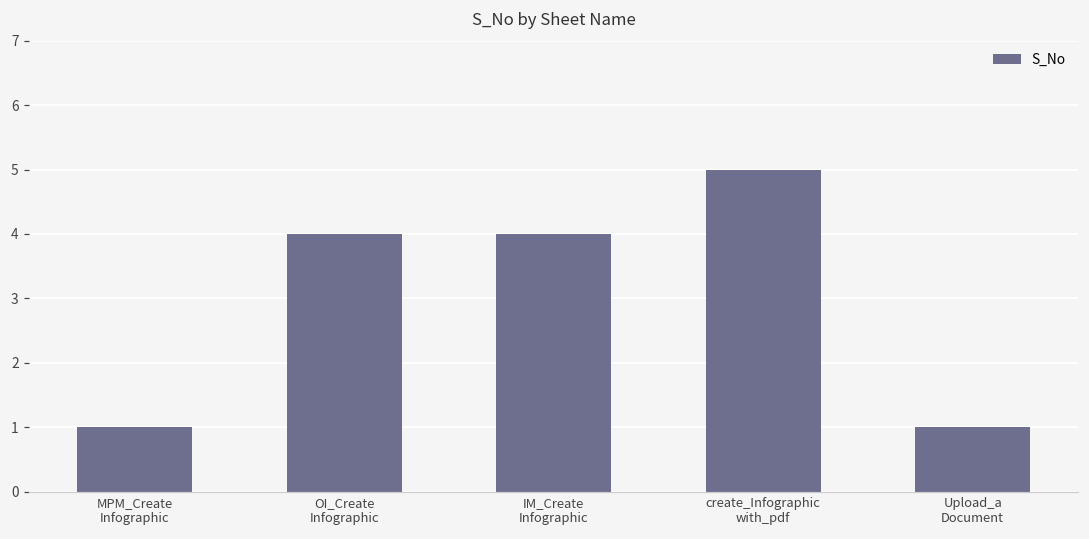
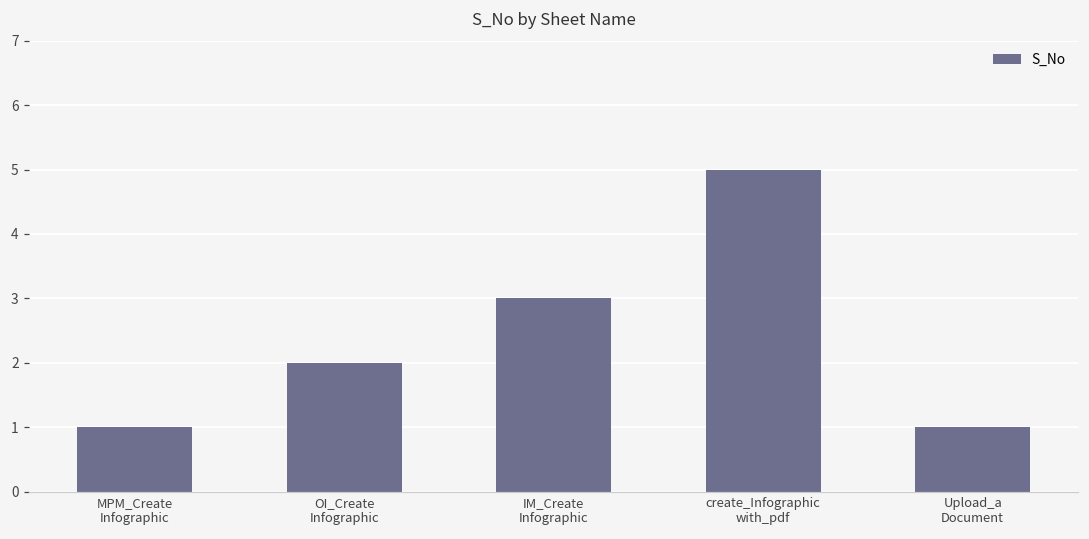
  {
    "MPM_Create Infographic": 1,
-   "OI_Create Infographic": 4,
-   "IM_Create Infographic": 4,
+   "OI_Create Infographic": 2,
+   "IM_Create Infographic": 3,
    "create_Infographic with_pdf": 5,
    "Upload_a Document": 1
  }
